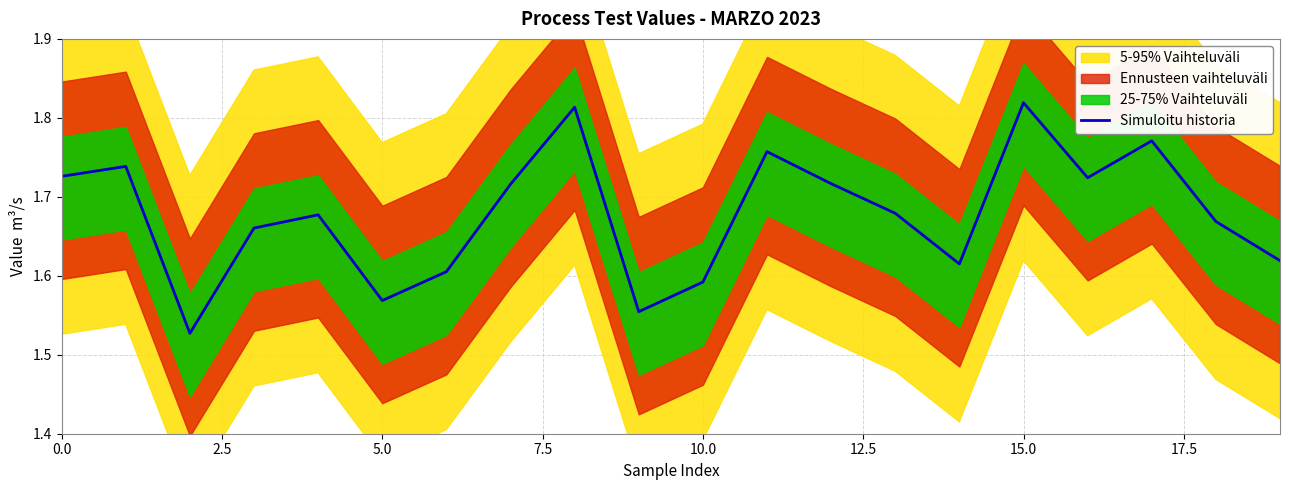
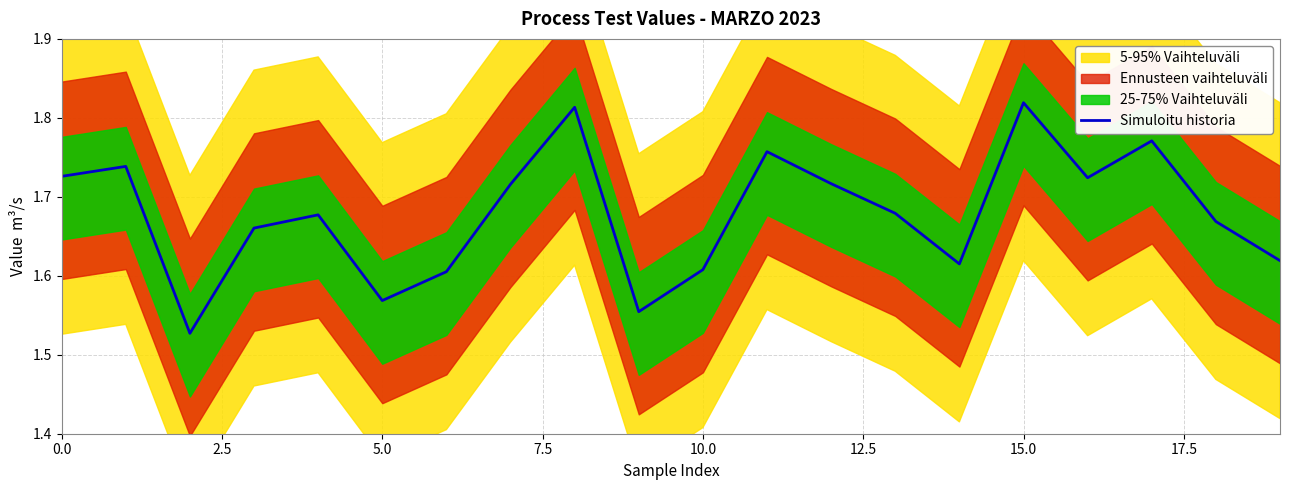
  {
    "Simuloitu historia": {
      "0.0": 1.73,
      "5.0": 1.57,
-     "10.0": 1.59,
+     "10.0": 1.61,
      "15.0": 1.82
    }
  }
